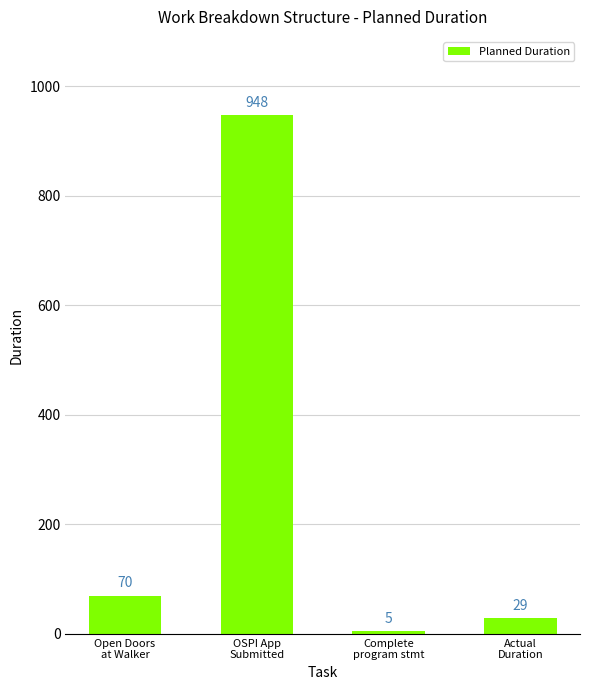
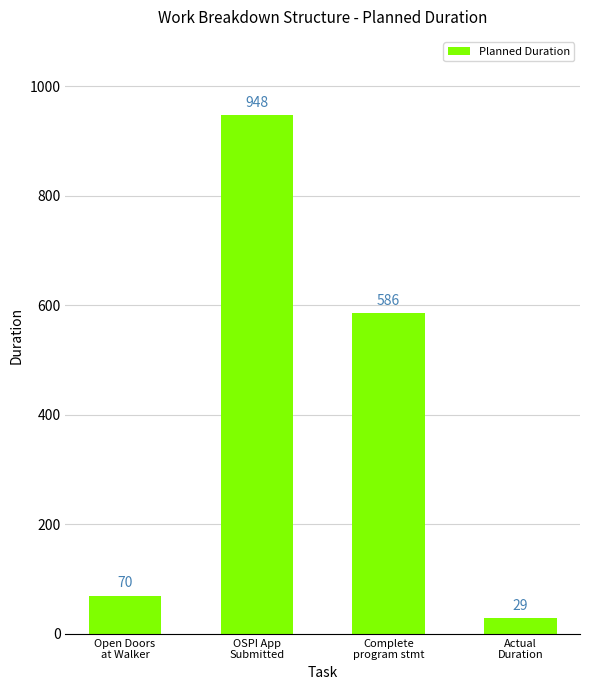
  {
    "Open Doors at Walker": 70,
    "OSPI App Submitted": 948,
-   "Complete program stmt": 5,
+   "Complete program stmt": 586,
    "Actual Duration": 29
  }
